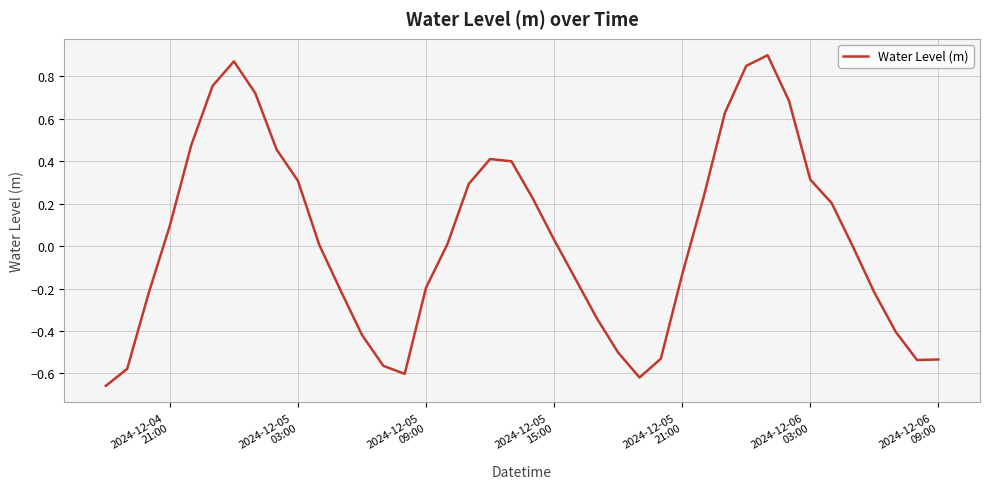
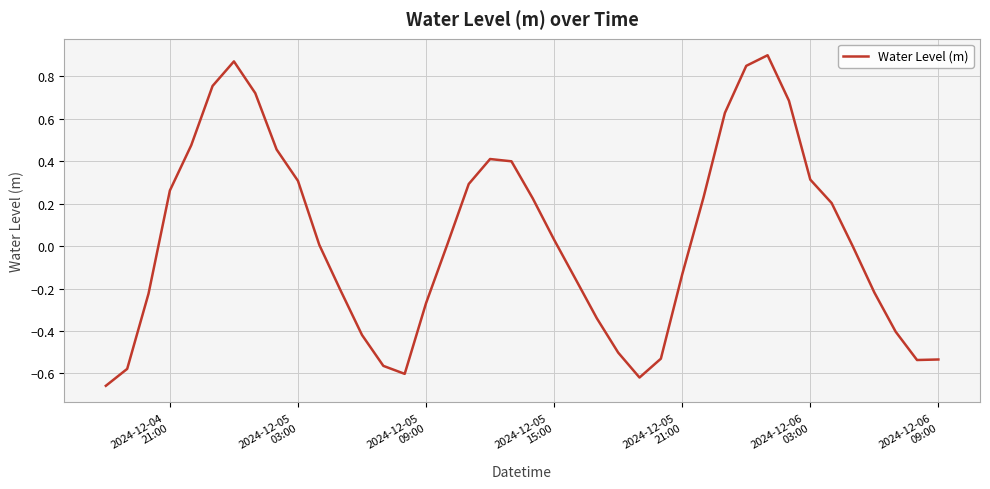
  {
-   "2024-12-04 21:00": 0.10,
+   "2024-12-04 21:00": 0.26,
    "2024-12-05 03:00": 0.31,
-   "2024-12-05 09:00": -0.20,
+   "2024-12-05 09:00": -0.27,
    "2024-12-05 15:00": 0.03,
    "2024-12-05 21:00": -0.13,
    "2024-12-06 03:00": 0.31,
    "2024-12-06 09:00": -0.53
  }
